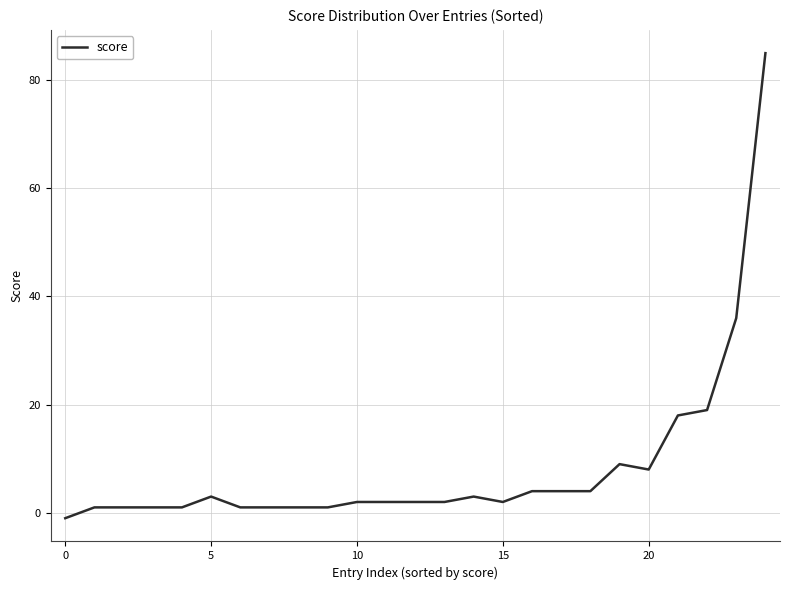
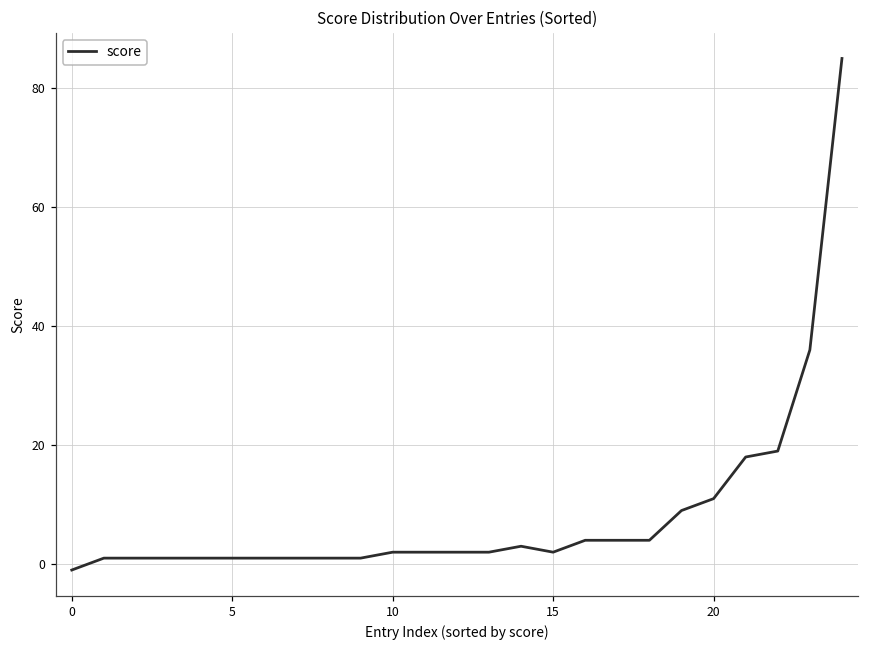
  {
    "0": -1,
-   "5": 3,
+   "5": 1,
    "10": 2,
    "15": 2,
-   "20": 8
+   "20": 11
  }
